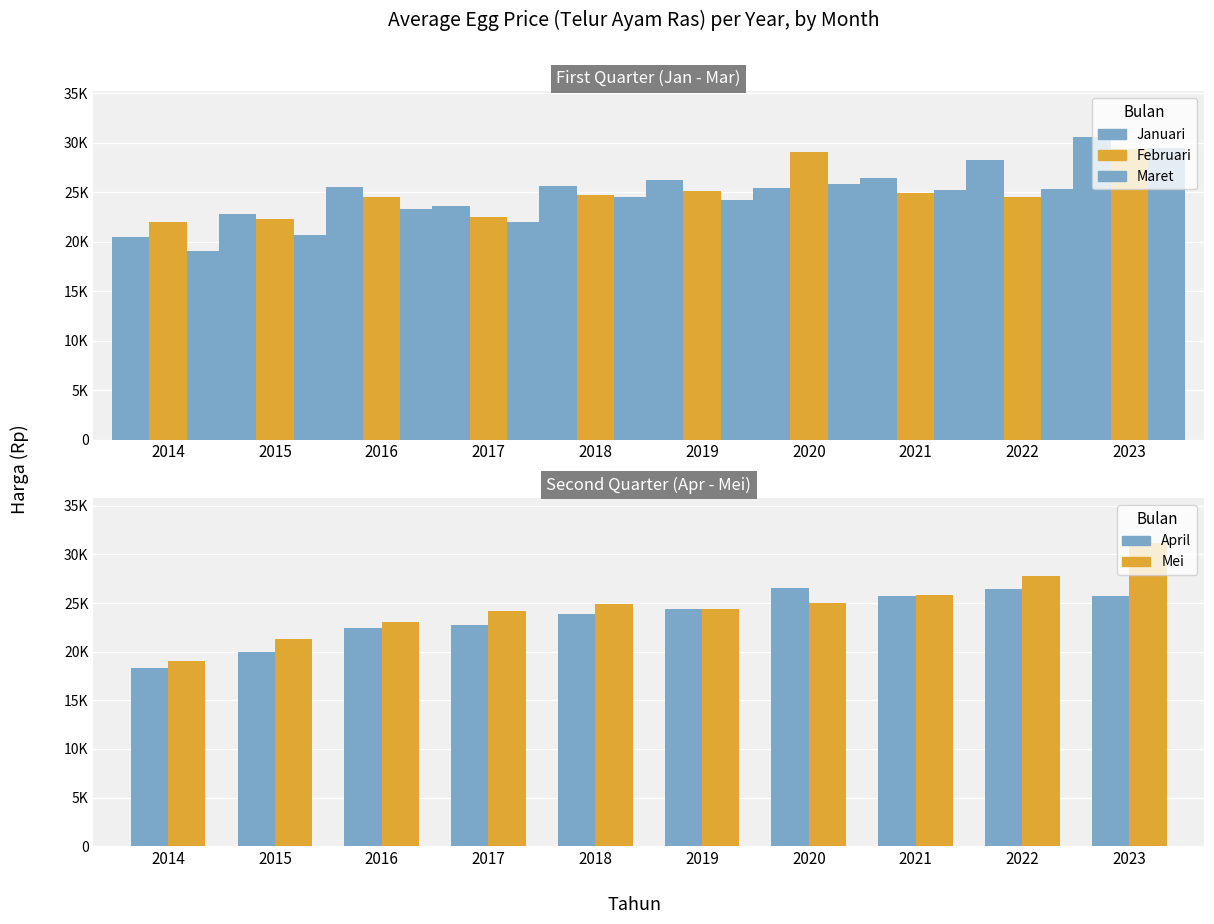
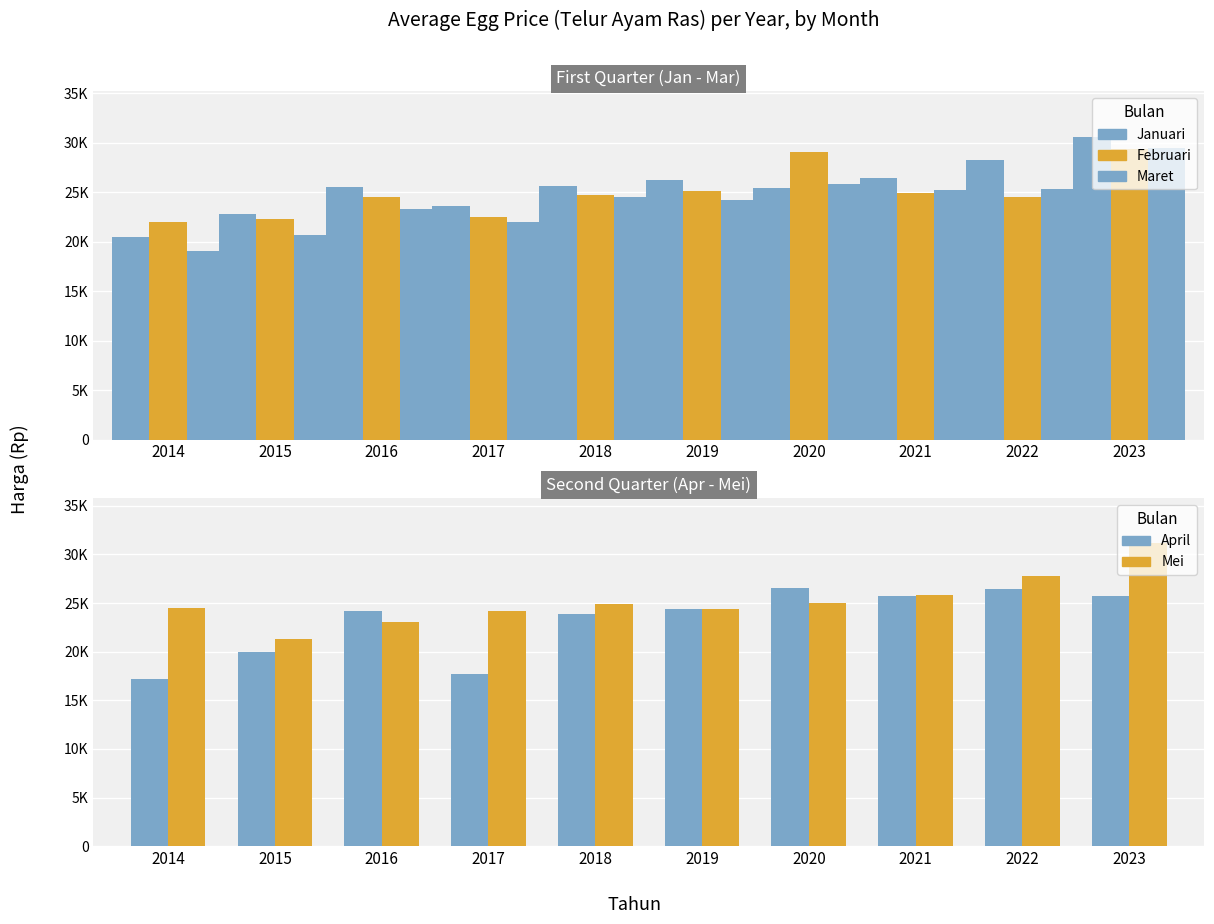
  {
    "First Quarter (Jan - Mar)": {
      "Februari": {
        "2014": 22000,
        "2015": 22000,
        "2016": 25000,
        "2017": 23000,
        "2018": 25000,
        "2019": 25000,
        "2020": 29000,
        "2021": 25000,
        "2022": 25000
      }
    },
    "Second Quarter (Apr - Mei)": {
      "April": {
-       "2014": 18000,
+       "2014": 17000,
        "2015": 20000,
-       "2016": 22000,
-       "2017": 23000,
+       "2016": 24000,
+       "2017": 18000,
        "2018": 24000,
        "2019": 24000,
        "2020": 26000,
        "2021": 26000,
        "2022": 26000,
        "2023": 26000
      },
      "Mei": {
-       "2014": 19000,
+       "2014": 24000,
        "2015": 21000,
        "2016": 23000,
        "2017": 24000,
        "2018": 25000,
        "2019": 24000,
        "2020": 25000,
        "2021": 26000,
        "2022": 28000
      }
    }
  }
